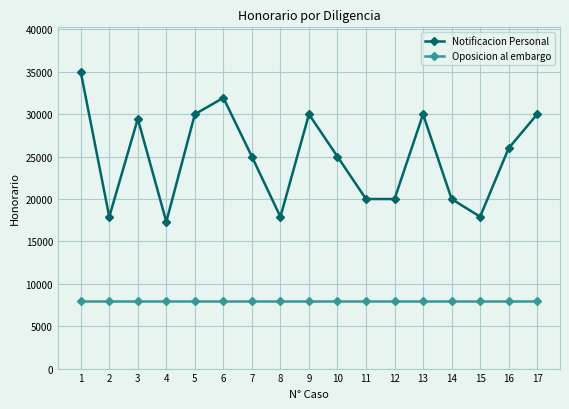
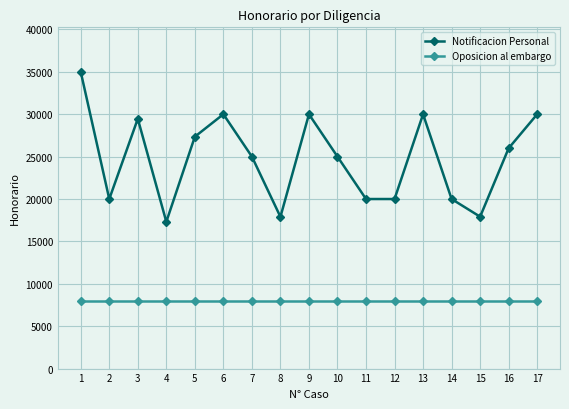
  {
    "Notificacion Personal": {
      "1": 35000,
-     "2": 18000,
+     "2": 20000,
      "3": 29000,
      "4": 17000,
-     "5": 30000,
-     "6": 32000,
+     "5": 27000,
+     "6": 30000,
      "7": 25000,
      "8": 18000,
      "9": 30000,
      "10": 25000,
      "11": 20000,
      "12": 20000,
      "13": 30000,
      "14": 20000,
      "15": 18000,
      "16": 26000,
      "17": 30000
    },
    "Oposicion al embargo": {
      "1": 8000,
      "2": 8000,
      "3": 8000,
      "4": 8000,
      "5": 8000,
      "6": 8000,
      "7": 8000,
      "8": 8000,
      "9": 8000,
      "10": 8000,
      "11": 8000,
      "12": 8000,
      "13": 8000,
      "14": 8000,
      "15": 8000,
      "16": 8000,
      "17": 8000
    }
  }
